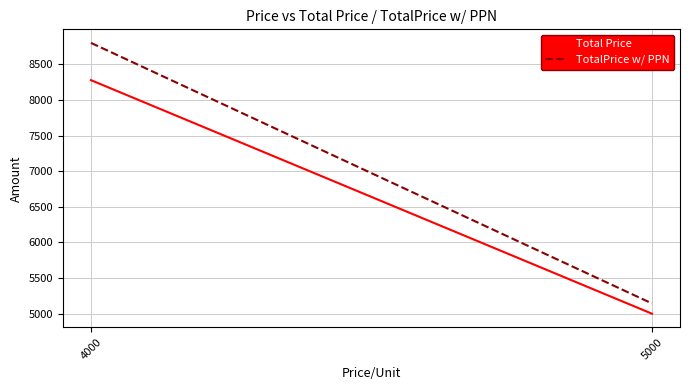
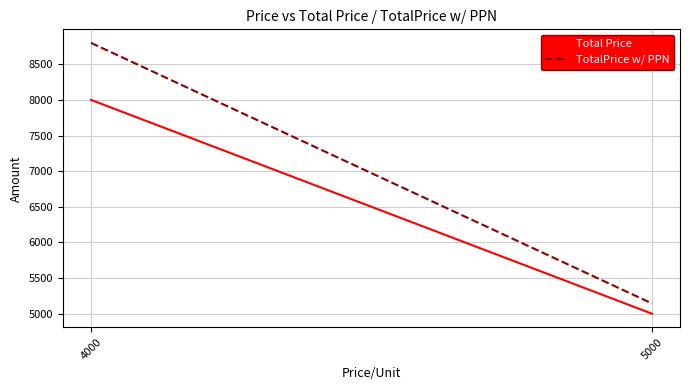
  {
    "Total Price": {
-     "4000": 8300,
+     "4000": 8000,
      "5000": 5000
    },
    "TotalPrice w/ PPN": {
      "4000": 8800,
      "5000": 5100
    }
  }
